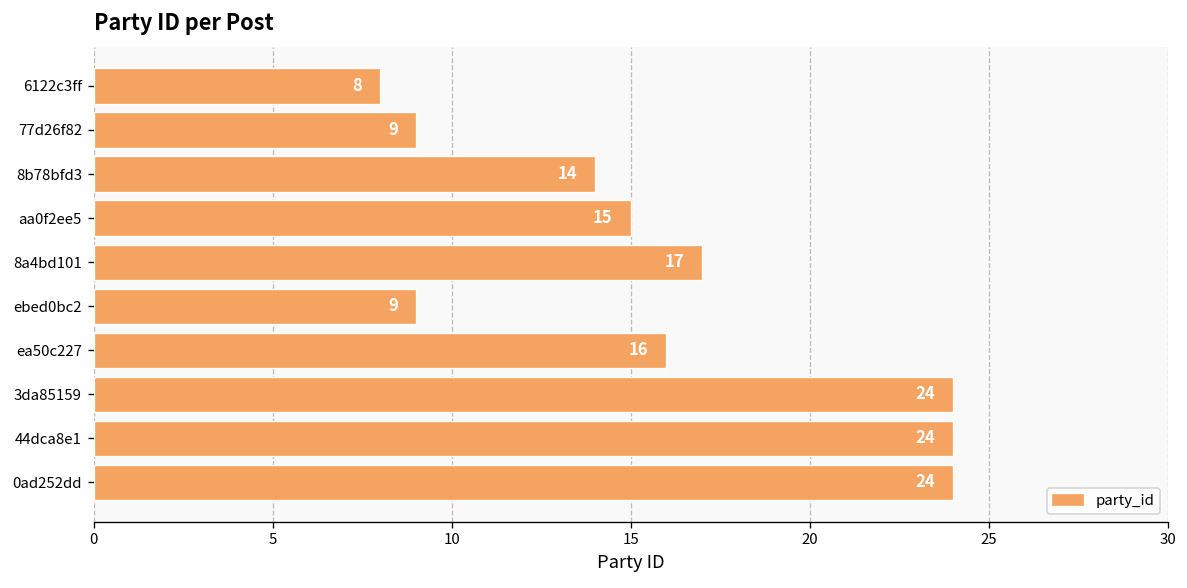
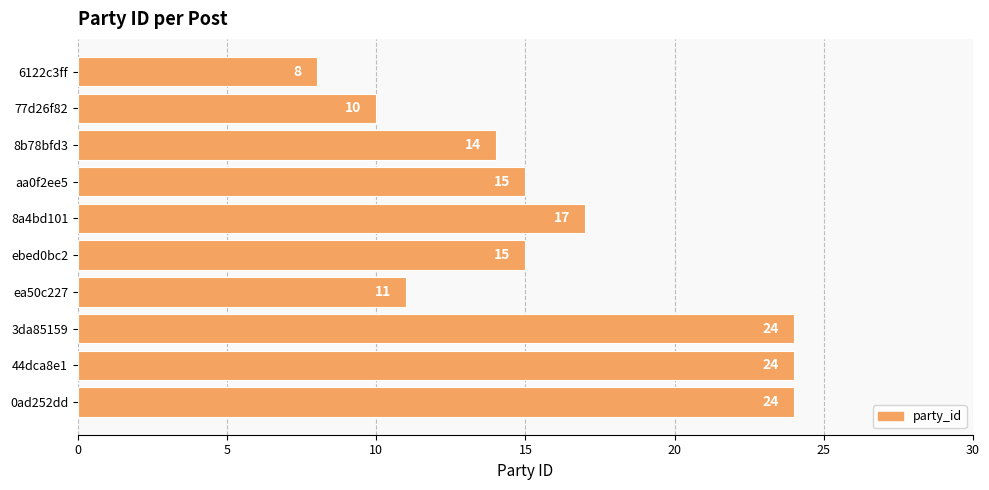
  {
    "6122c3ff": 8,
-   "77d26f82": 9,
+   "77d26f82": 10,
    "8b78bfd3": 14,
    "aa0f2ee5": 15,
    "8a4bd101": 17,
-   "ebed0bc2": 9,
-   "ea50c227": 16,
+   "ebed0bc2": 15,
+   "ea50c227": 11,
    "3da85159": 24,
    "44dca8e1": 24,
    "0ad252dd": 24
  }
